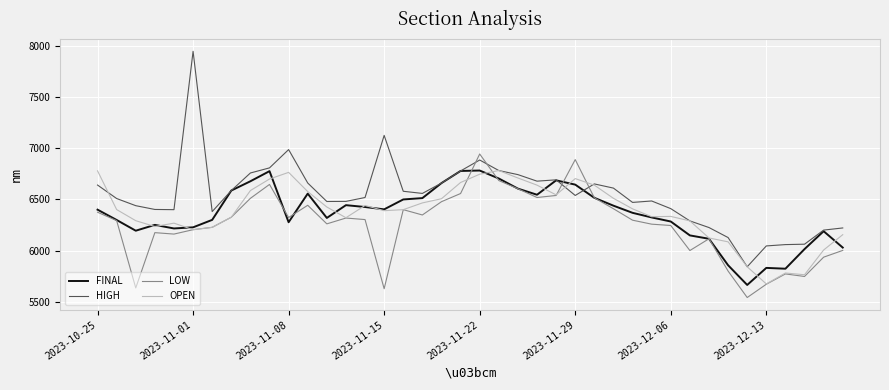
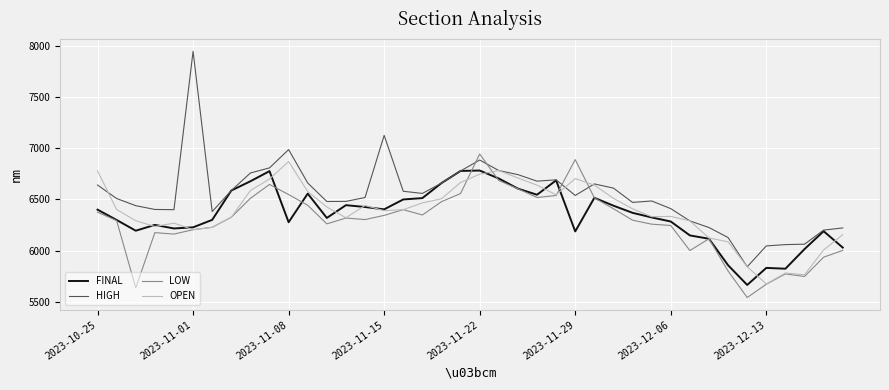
  {
    "FINAL": {
      "2023-11-08": 6280,
      "2023-11-22": 6780,
-     "2023-11-29": 6650,
+     "2023-11-29": 6190,
      "2023-12-06": 6280,
      "2023-12-13": 5830
    },
    "HIGH": {
      "2023-10-25": 6640,
      "2023-11-01": 7950,
      "2023-11-08": 6990,
      "2023-11-15": 7130,
      "2023-11-22": 6890,
      "2023-11-29": 6540,
      "2023-12-06": 6410,
      "2023-12-13": 6050
    },
    "LOW": {
-     "2023-11-08": 6320,
-     "2023-11-15": 5630,
+     "2023-11-08": 6550,
+     "2023-11-15": 6340,
      "2023-11-22": 6950,
      "2023-11-29": 6890,
      "2023-12-06": 6250
    },
    "OPEN": {
      "2023-10-25": 6780,
-     "2023-11-08": 6770,
+     "2023-11-08": 6870,
      "2023-11-22": 6750,
      "2023-11-29": 6700,
      "2023-12-06": 6330
    }
  }
